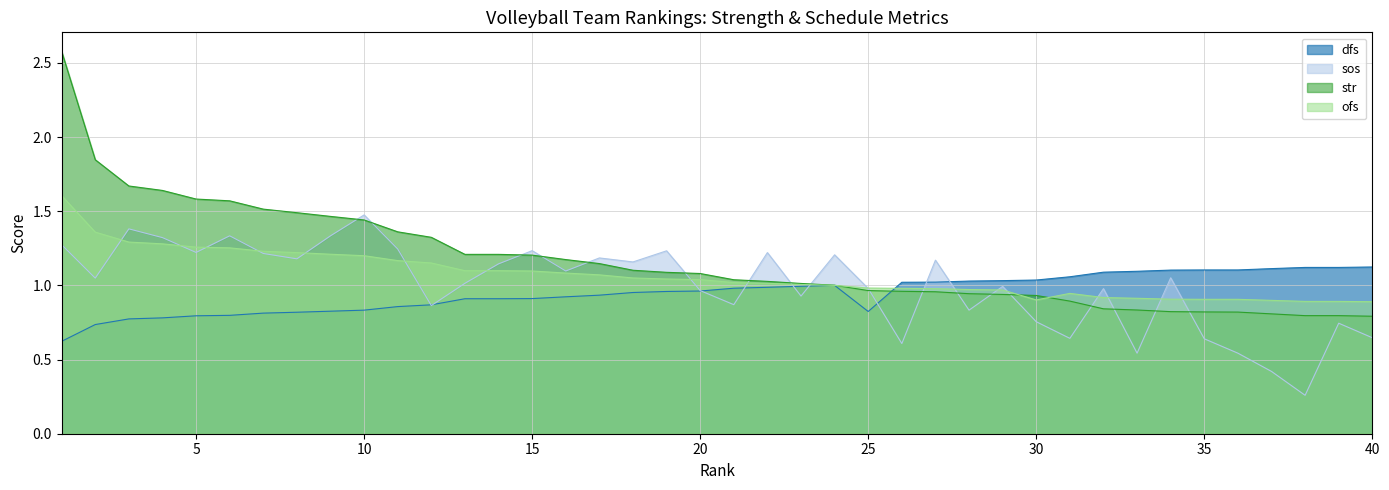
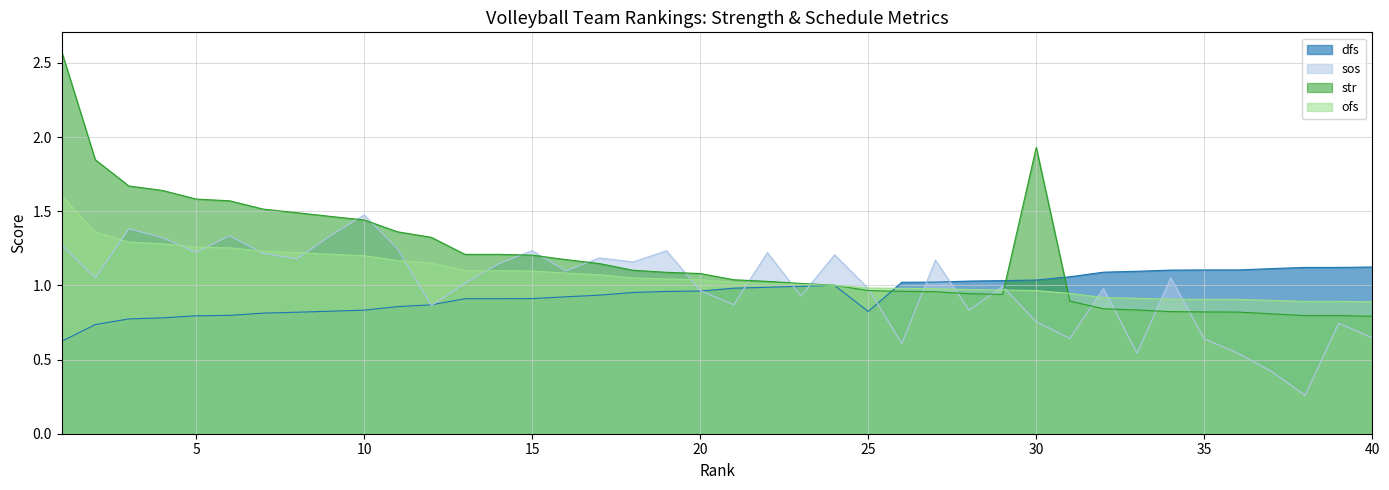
  {
    "dfs": {
      "5": 0.80,
      "10": 0.83,
      "15": 0.91,
      "25": 0.82,
      "30": 1.04,
      "35": 1.10,
      "40": 1.12
    },
    "sos": {
      "5": 1.22,
      "10": 1.48,
      "15": 1.23,
      "30": 0.76,
      "35": 0.64,
      "40": 0.65
    },
    "str": {
      "5": 1.58,
      "10": 1.44,
      "15": 1.20,
      "20": 1.08,
-     "30": 0.93,
+     "30": 1.93,
      "35": 0.82,
      "40": 0.79
    },
    "ofs": {
      "5": 1.26,
      "10": 1.20,
      "15": 1.10,
      "20": 1.04,
-     "30": 0.90,
+     "30": 0.97,
      "35": 0.91,
      "40": 0.89
    }
  }
